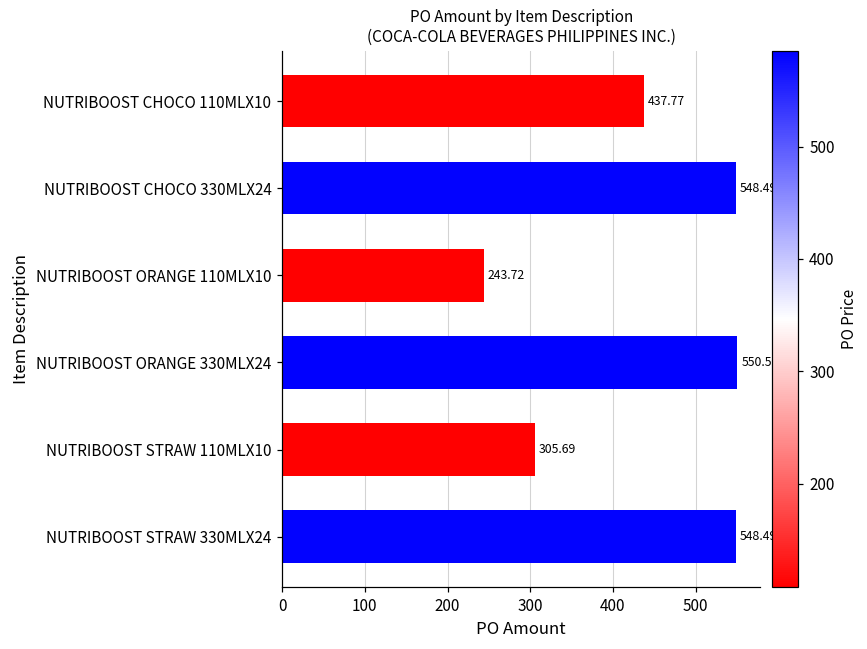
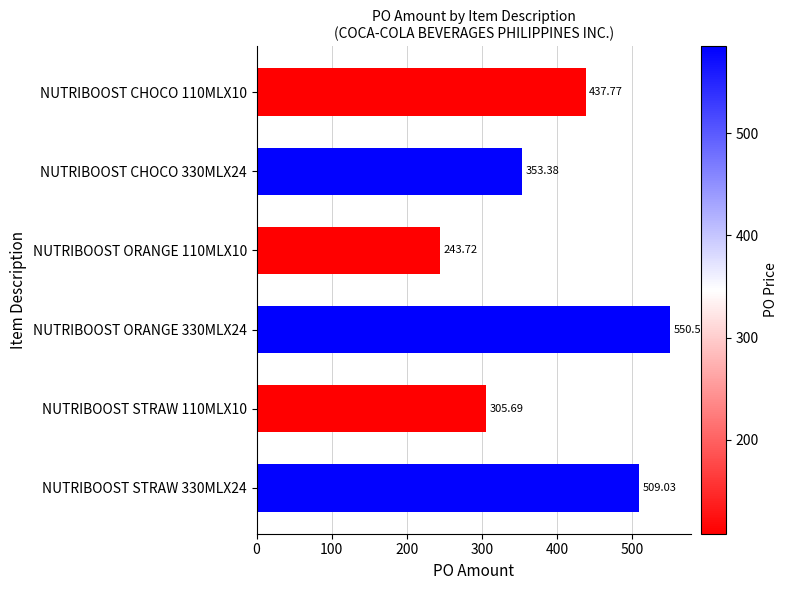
  {
    "NUTRIBOOST CHOCO 110MLX10": 437.77,
-   "NUTRIBOOST CHOCO 330MLX24": 548.49,
+   "NUTRIBOOST CHOCO 330MLX24": 353.38,
    "NUTRIBOOST ORANGE 110MLX10": 243.72,
    "NUTRIBOOST ORANGE 330MLX24": 550.57,
    "NUTRIBOOST STRAW 110MLX10": 305.69,
-   "NUTRIBOOST STRAW 330MLX24": 548.49
+   "NUTRIBOOST STRAW 330MLX24": 509.03
  }
